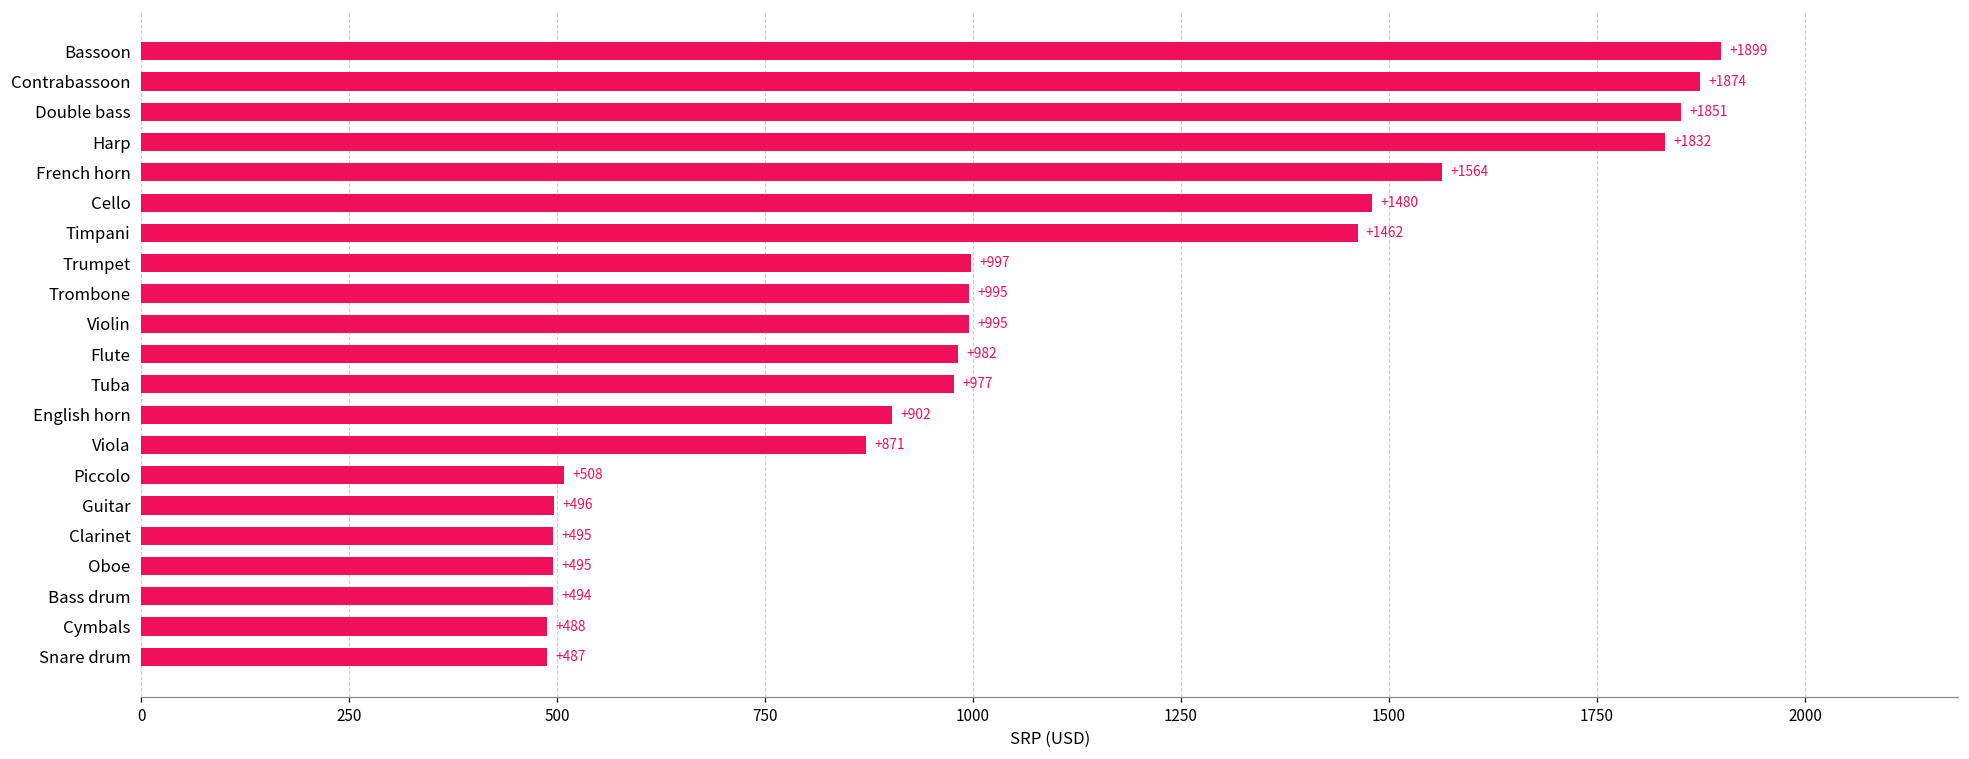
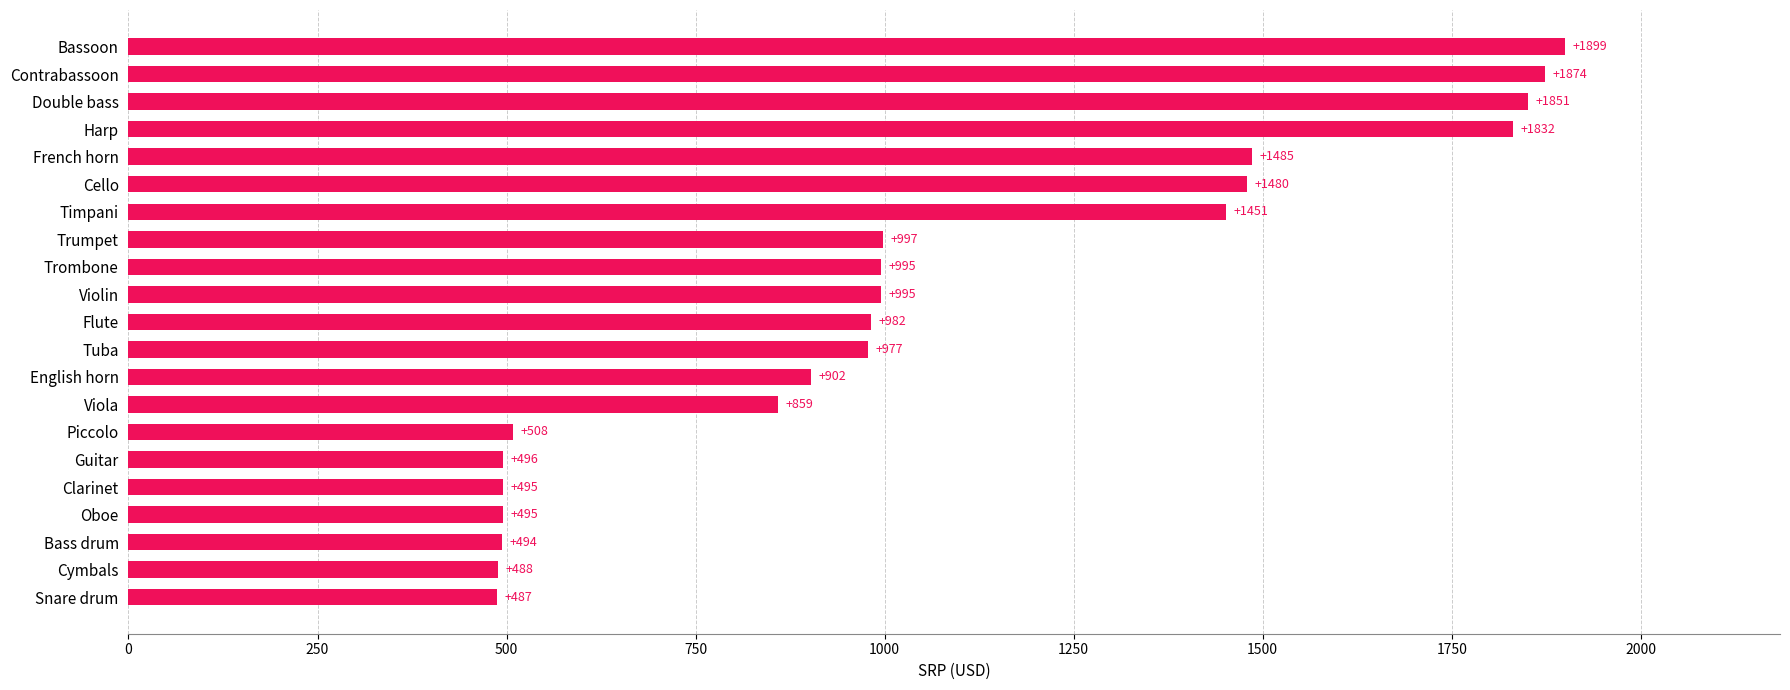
  {
    "Bassoon": "+1899",
    "Contrabassoon": "+1874",
    "Double bass": "+1851",
    "Harp": "+1832",
-   "French horn": "+1564",
+   "French horn": "+1485",
    "Cello": "+1480",
-   "Timpani": "+1462",
+   "Timpani": "+1451",
    "Trumpet": "+997",
    "Trombone": "+995",
    "Violin": "+995",
    "Flute": "+982",
    "Tuba": "+977",
    "English horn": "+902",
-   "Viola": "+871",
+   "Viola": "+859",
    "Piccolo": "+508",
    "Guitar": "+496",
    "Clarinet": "+495",
    "Oboe": "+495",
    "Bass drum": "+494",
    "Cymbals": "+488",
    "Snare drum": "+487"
  }
